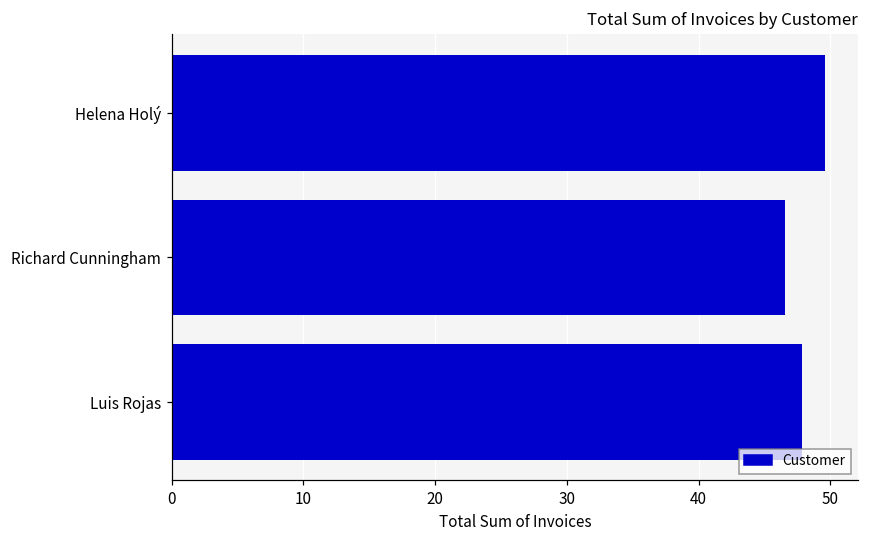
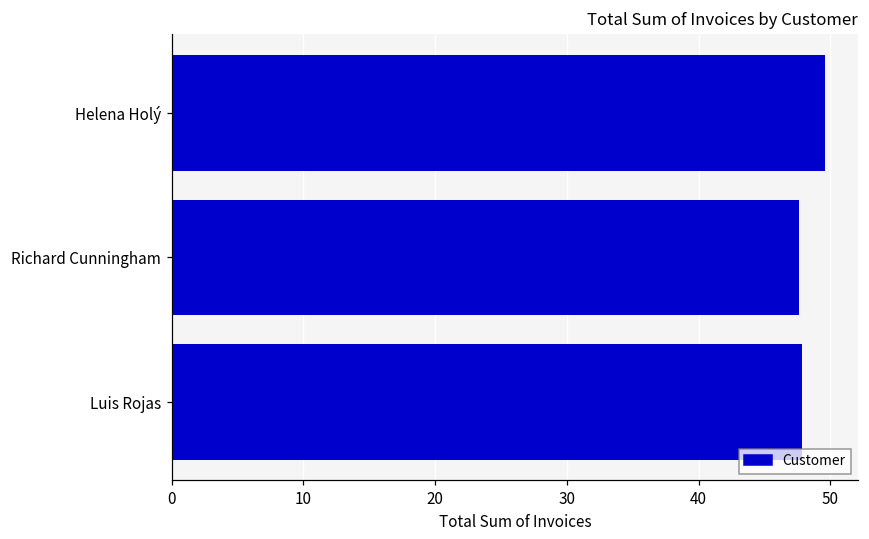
  {
    "Helena Holý": 49.6,
-   "Richard Cunningham": 46.6,
+   "Richard Cunningham": 47.6,
    "Luis Rojas": 47.9
  }
